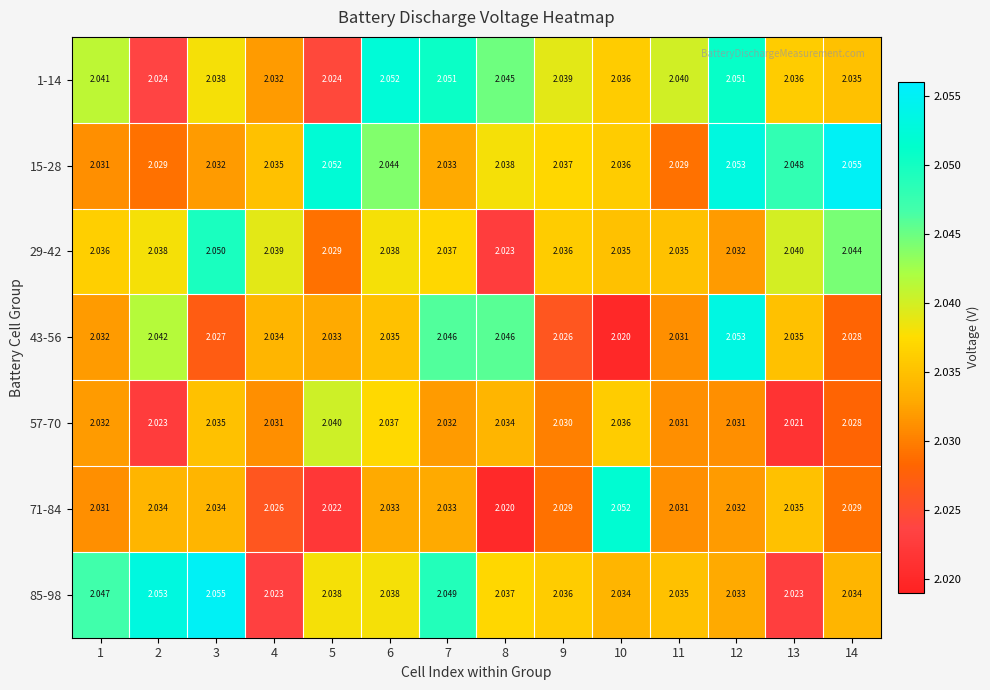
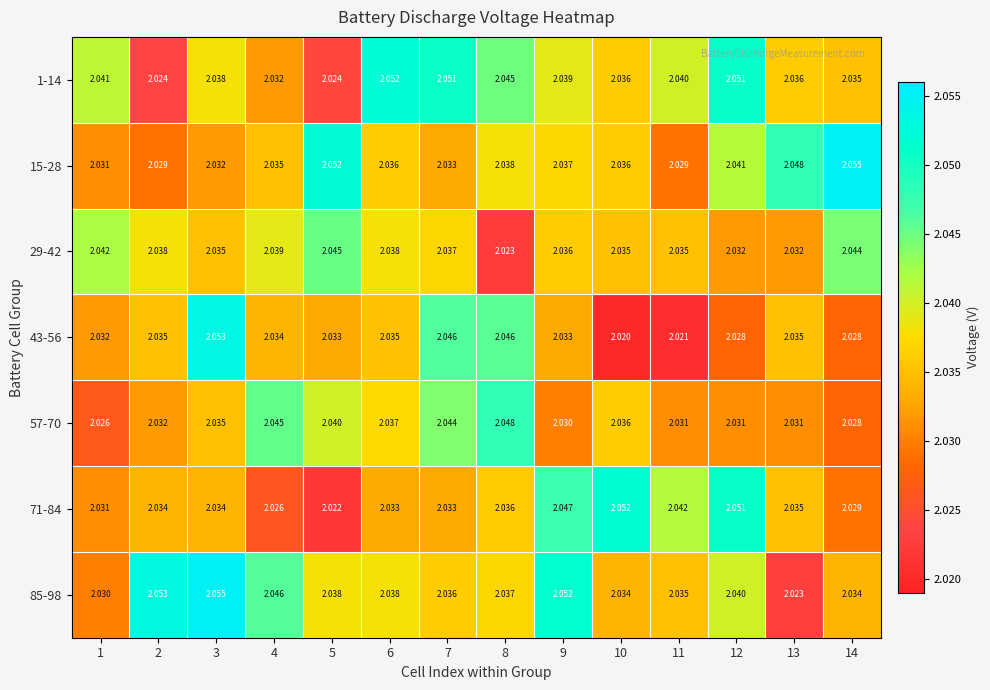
  {
    "1-14": {
      "1": 2.041,
      "2": 2.024,
      "3": 2.038,
      "4": 2.032,
      "5": 2.024,
      "6": 2.052,
      "7": 2.051,
      "8": 2.045,
      "9": 2.039,
      "10": 2.036,
      "11": 2.040,
      "12": 2.051,
      "14": 2.035
    },
    "15-28": {
      "1": 2.031,
      "2": 2.029,
      "3": 2.032,
      "4": 2.035,
      "5": 2.052,
-     "6": 2.044,
+     "6": 2.036,
      "7": 2.033,
      "8": 2.038,
      "9": 2.037,
      "10": 2.036,
      "11": 2.029,
-     "12": 2.053,
+     "12": 2.041,
      "13": 2.048,
      "14": 2.055
    },
    "29-42": {
-     "1": 2.036,
+     "1": 2.042,
      "2": 2.038,
-     "3": 2.050,
+     "3": 2.035,
      "4": 2.039,
-     "5": 2.029,
+     "5": 2.045,
      "6": 2.038,
      "7": 2.037,
      "8": 2.023,
      "9": 2.036,
      "10": 2.035,
      "11": 2.035,
      "12": 2.032,
-     "13": 2.040,
+     "13": 2.032,
      "14": 2.044
    },
    "43-56": {
      "1": 2.032,
-     "2": 2.042,
-     "3": 2.027,
+     "2": 2.035,
+     "3": 2.053,
      "4": 2.034,
      "5": 2.033,
      "6": 2.035,
      "7": 2.046,
      "8": 2.046,
-     "9": 2.026,
+     "9": 2.033,
      "10": 2.020,
-     "11": 2.031,
-     "12": 2.053,
+     "11": 2.021,
+     "12": 2.028,
      "13": 2.035,
      "14": 2.028
    },
    "57-70": {
-     "1": 2.032,
-     "2": 2.023,
+     "1": 2.026,
+     "2": 2.032,
      "3": 2.035,
-     "4": 2.031,
+     "4": 2.045,
      "5": 2.040,
      "6": 2.037,
-     "7": 2.032,
-     "8": 2.034,
+     "7": 2.044,
+     "8": 2.048,
      "9": 2.030,
      "10": 2.036,
      "11": 2.031,
      "12": 2.031,
-     "13": 2.021,
+     "13": 2.031,
      "14": 2.028
    },
    "71-84": {
      "1": 2.031,
      "2": 2.034,
      "3": 2.034,
      "4": 2.026,
      "5": 2.022,
      "6": 2.033,
      "7": 2.033,
-     "8": 2.020,
-     "9": 2.029,
+     "8": 2.036,
+     "9": 2.047,
      "10": 2.052,
-     "11": 2.031,
-     "12": 2.032,
+     "11": 2.042,
+     "12": 2.051,
      "13": 2.035,
      "14": 2.029
    },
    "85-98": {
-     "1": 2.047,
+     "1": 2.030,
      "2": 2.053,
      "3": 2.055,
-     "4": 2.023,
+     "4": 2.046,
      "5": 2.038,
      "6": 2.038,
-     "7": 2.049,
+     "7": 2.036,
      "8": 2.037,
-     "9": 2.036,
+     "9": 2.052,
      "10": 2.034,
      "11": 2.035,
-     "12": 2.033,
+     "12": 2.040,
      "13": 2.023,
      "14": 2.034
    }
  }
